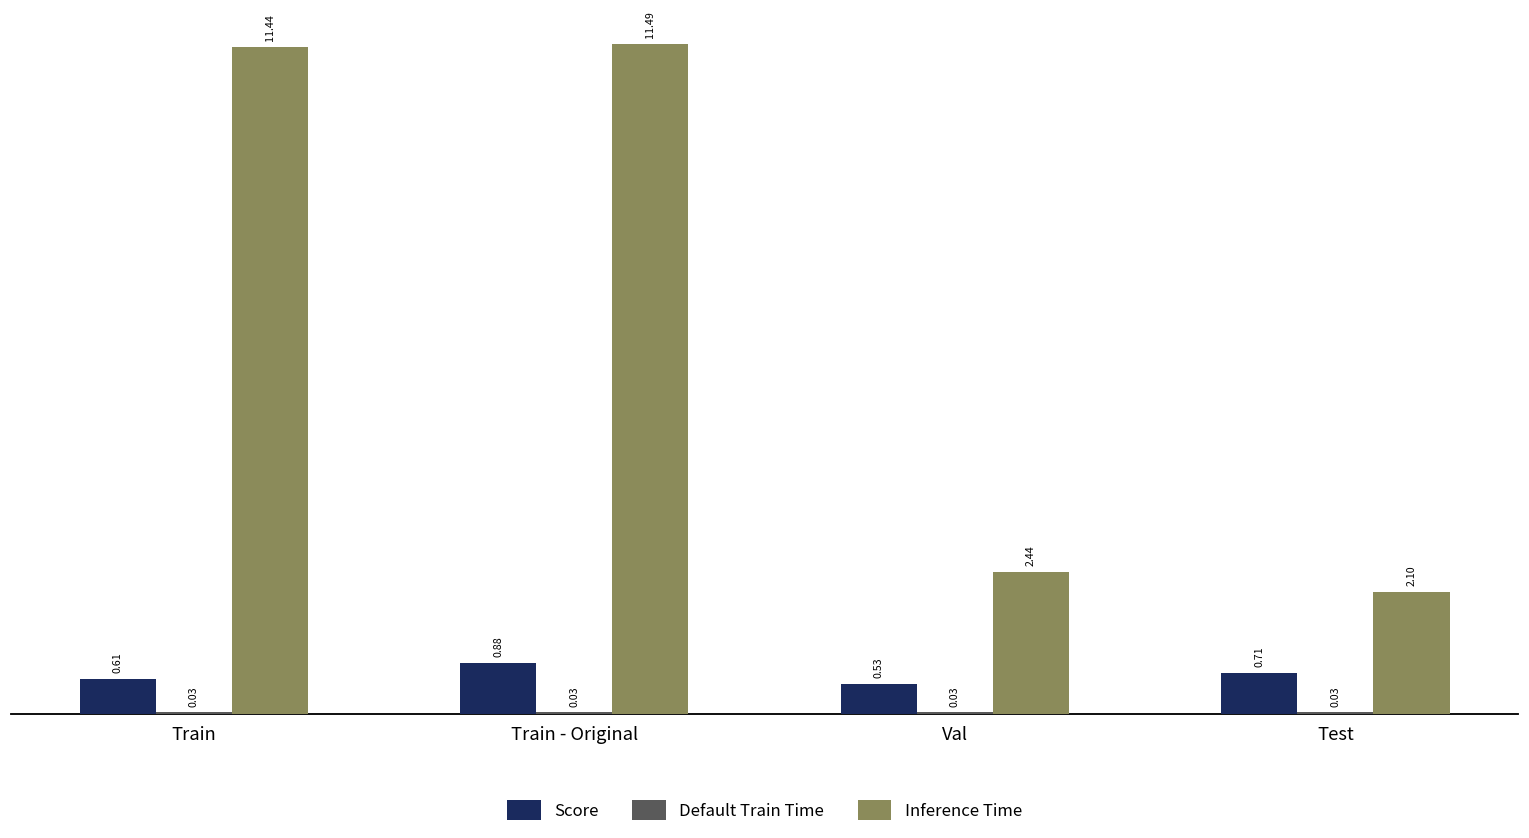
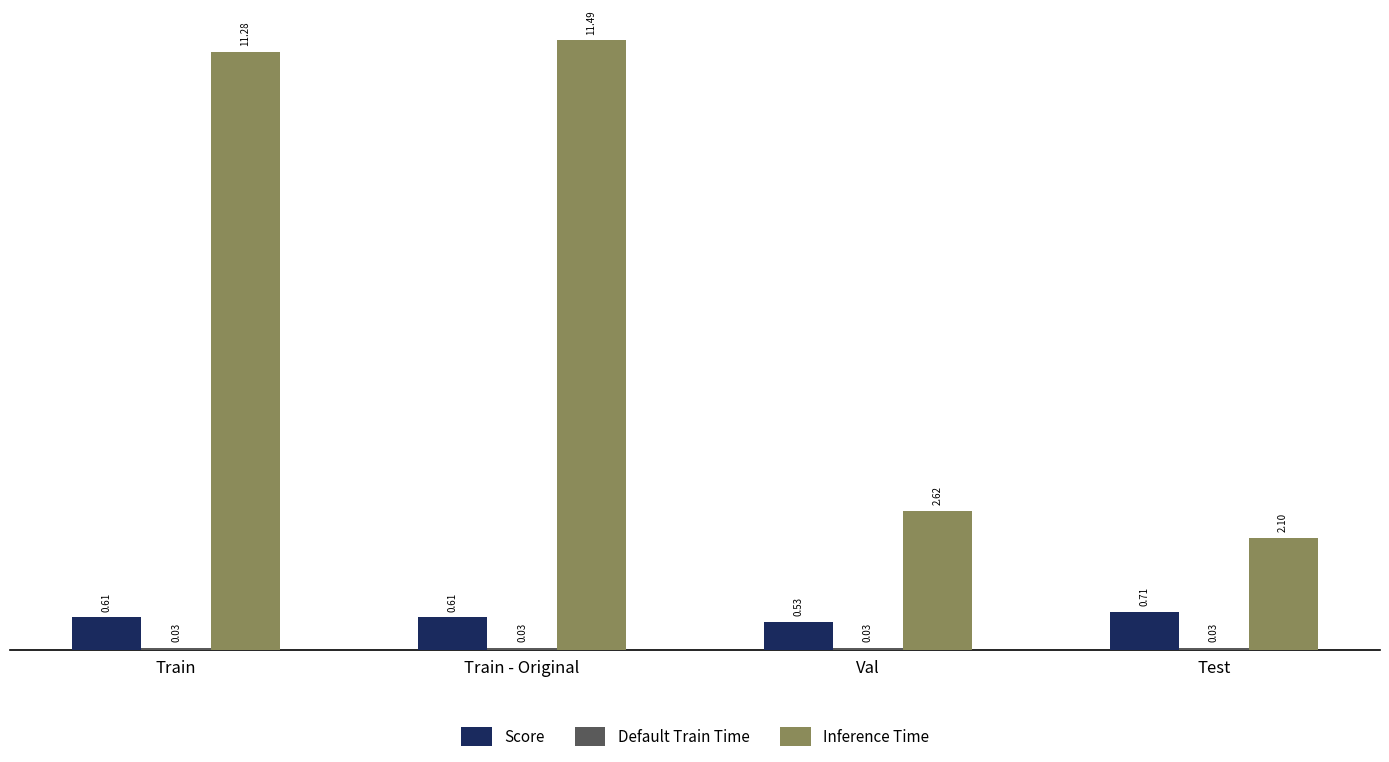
  {
    "Score": {
      "Train": 0.61,
-     "Train - Original": 0.88,
+     "Train - Original": 0.61,
      "Val": 0.53,
      "Test": 0.71
    },
    "Default Train Time": {
      "Train": 0.03,
      "Train - Original": 0.03,
      "Val": 0.03,
      "Test": 0.03
    },
    "Inference Time": {
-     "Train": 11.44,
+     "Train": 11.28,
      "Train - Original": 11.49,
-     "Val": 2.44,
+     "Val": 2.62,
      "Test": 2.10
    }
  }
